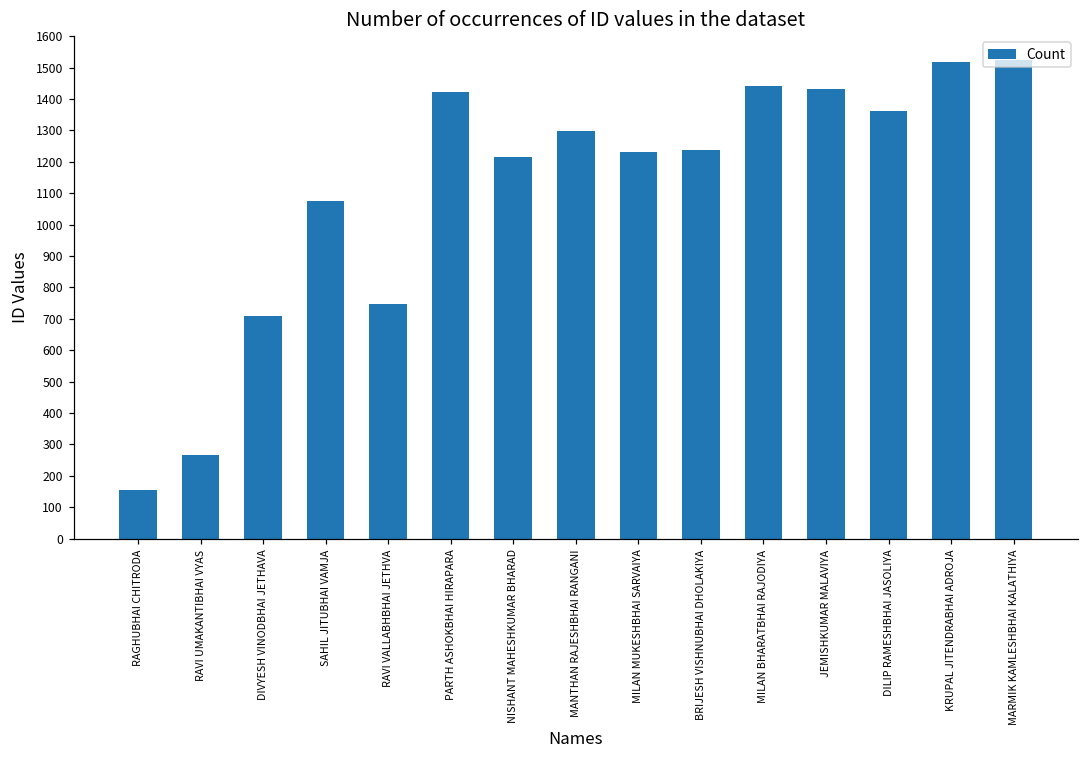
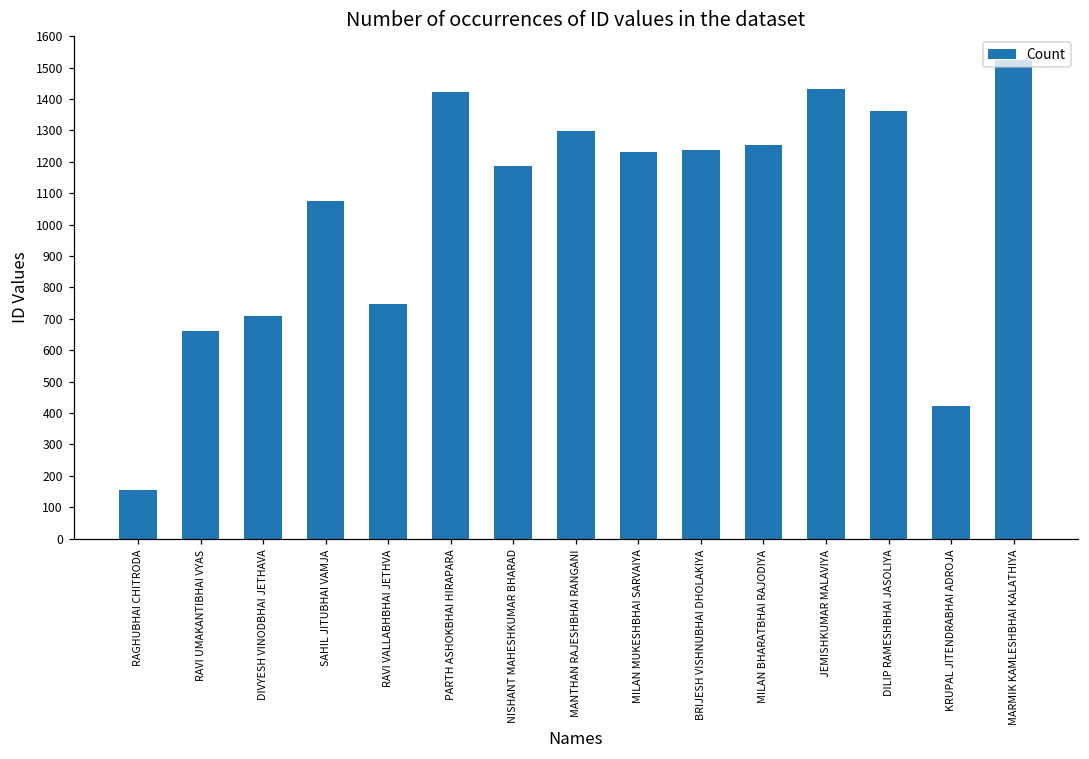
  {
    "RAGHUBHAI CHITRODA": 150,
-   "RAVI UMAKANTIBHAI VYAS": 270,
+   "RAVI UMAKANTIBHAI VYAS": 660,
    "DIVYESH VINODBHAI JETHAVA": 710,
    "SAHIL JITUBHAI VAMJA": 1070,
    "RAVI VALLABHBHAI JETHVA": 750,
    "PARTH ASHOKBHAI HIRAPARA": 1420,
-   "NISHANT MAHESHKUMAR BHARAD": 1220,
+   "NISHANT MAHESHKUMAR BHARAD": 1190,
    "MANTHAN RAJESHBHAI RANGANI": 1300,
    "MILAN MUKESHBHAI SARVAIYA": 1230,
    "BRIJESH VISHNUBHAI DHOLAKIYA": 1240,
-   "MILAN BHARATBHAI RAJODIYA": 1440,
+   "MILAN BHARATBHAI RAJODIYA": 1260,
    "JEMISHKUMAR MALAVIYA": 1430,
    "DILIP RAMESHBHAI JASOLIYA": 1360,
-   "KRUPAL JITENDRABHAI ADROJA": 1520
+   "KRUPAL JITENDRABHAI ADROJA": 420
  }
